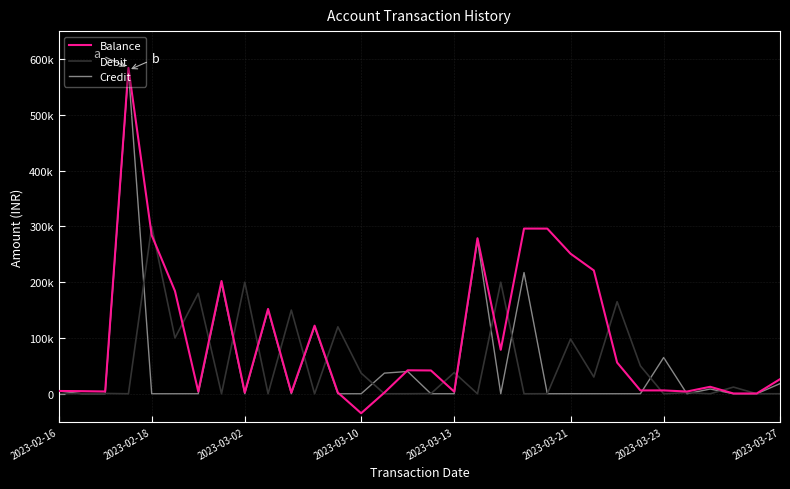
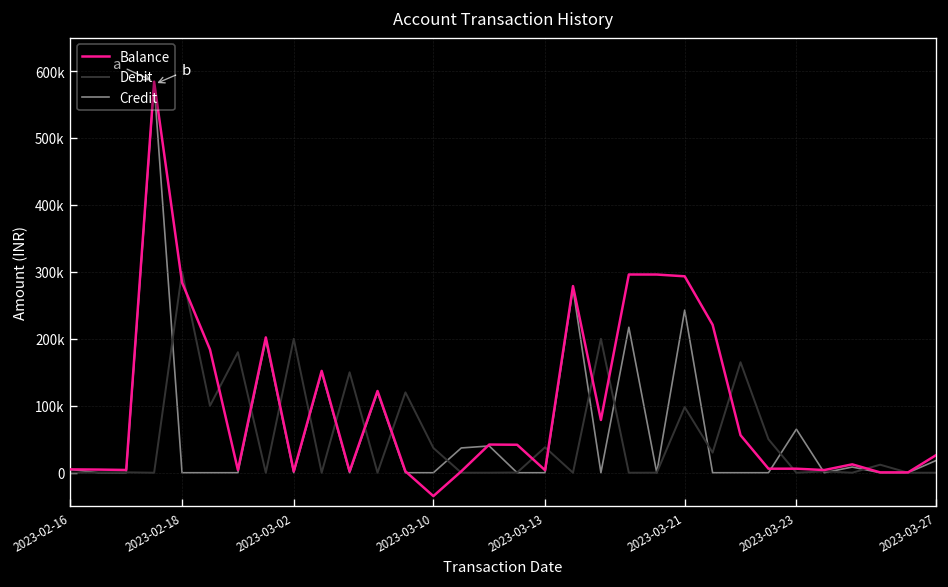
  {
    "Balance": {
-     "2023-03-21": 250000,
+     "2023-03-21": 290000,
      "2023-03-27": 30000
    },
    "Debit": {
      "2023-02-16": 0,
      "2023-03-21": 100000,
      "2023-03-27": 0
    },
    "Credit": {
-     "2023-03-21": 0,
+     "2023-03-21": 240000,
      "2023-03-27": 20000
    }
  }
